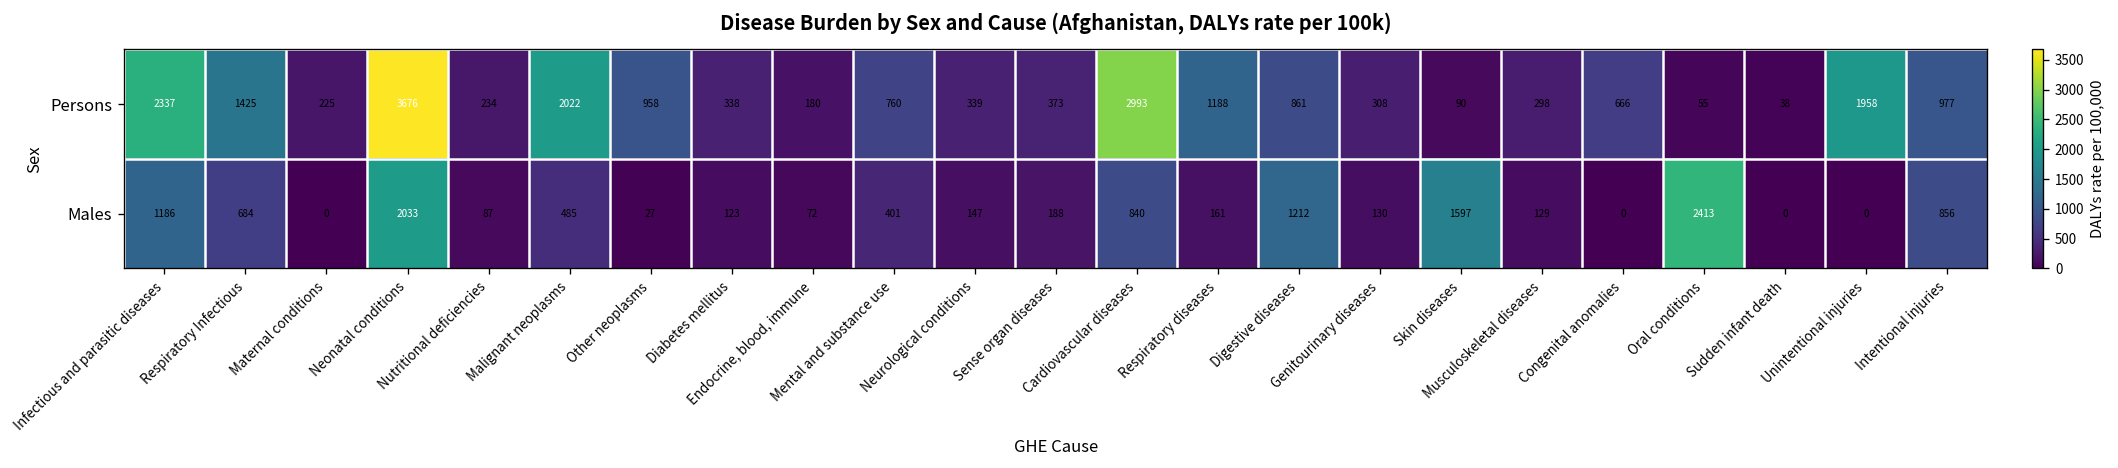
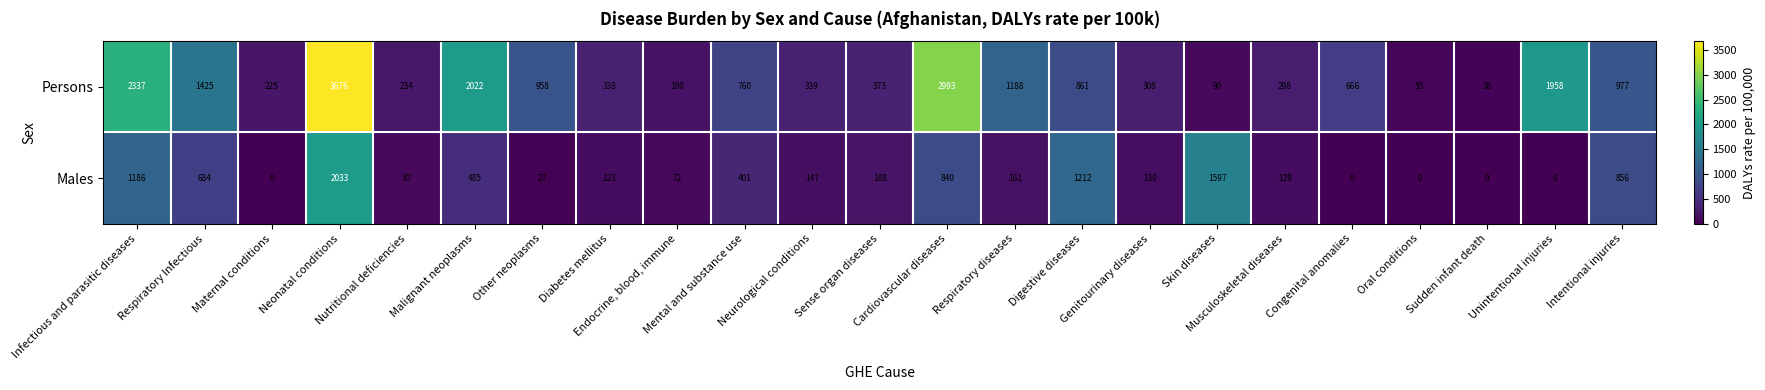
  {
    "Persons": {
      "Infectious and parasitic diseases": 2337,
      "Respiratory Infectious": 1425,
      "Maternal conditions": 225,
      "Neonatal conditions": 3676,
      "Nutritional deficiencies": 234,
      "Malignant neoplasms": 2022,
      "Other neoplasms": 958,
      "Diabetes mellitus": 338,
      "Endocrine, blood, immune": 180,
      "Mental and substance use": 760,
      "Neurological conditions": 339,
      "Sense organ diseases": 373,
      "Cardiovascular diseases": 2993,
      "Respiratory diseases": 1188,
      "Digestive diseases": 861,
      "Genitourinary diseases": 308,
      "Skin diseases": 90,
      "Musculoskeletal diseases": 298,
      "Congenital anomalies": 666,
      "Oral conditions": 55,
      "Sudden infant death": 38,
      "Unintentional injuries": 1958,
      "Intentional injuries": 977
    },
    "Males": {
      "Infectious and parasitic diseases": 1186,
      "Respiratory Infectious": 684,
      "Maternal conditions": 0,
      "Neonatal conditions": 2033,
      "Nutritional deficiencies": 87,
      "Malignant neoplasms": 485,
      "Other neoplasms": 27,
      "Diabetes mellitus": 123,
      "Endocrine, blood, immune": 72,
      "Mental and substance use": 401,
      "Neurological conditions": 147,
      "Sense organ diseases": 188,
      "Cardiovascular diseases": 840,
      "Respiratory diseases": 161,
      "Digestive diseases": 1212,
      "Genitourinary diseases": 130,
      "Skin diseases": 1597,
      "Musculoskeletal diseases": 129,
      "Congenital anomalies": 0,
-     "Oral conditions": 2413,
+     "Oral conditions": 0,
      "Sudden infant death": 0,
      "Unintentional injuries": 0,
      "Intentional injuries": 856
    }
  }
